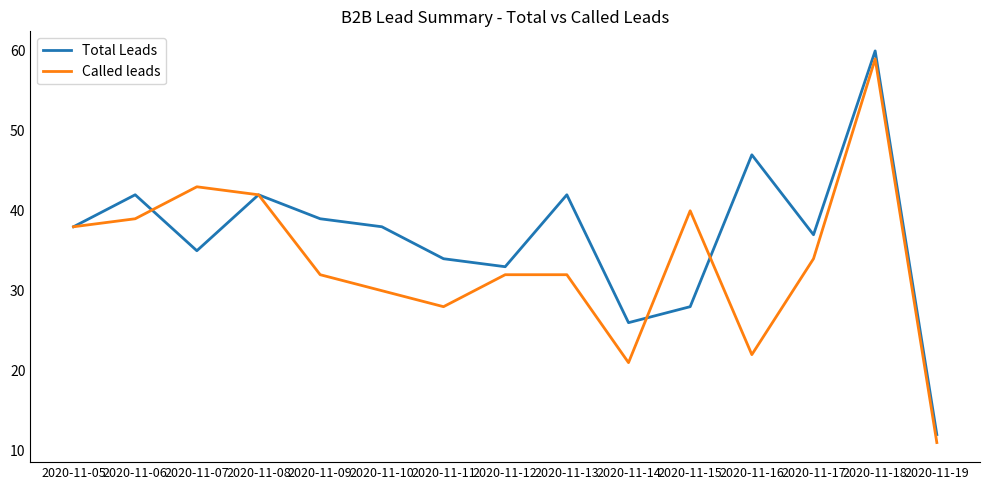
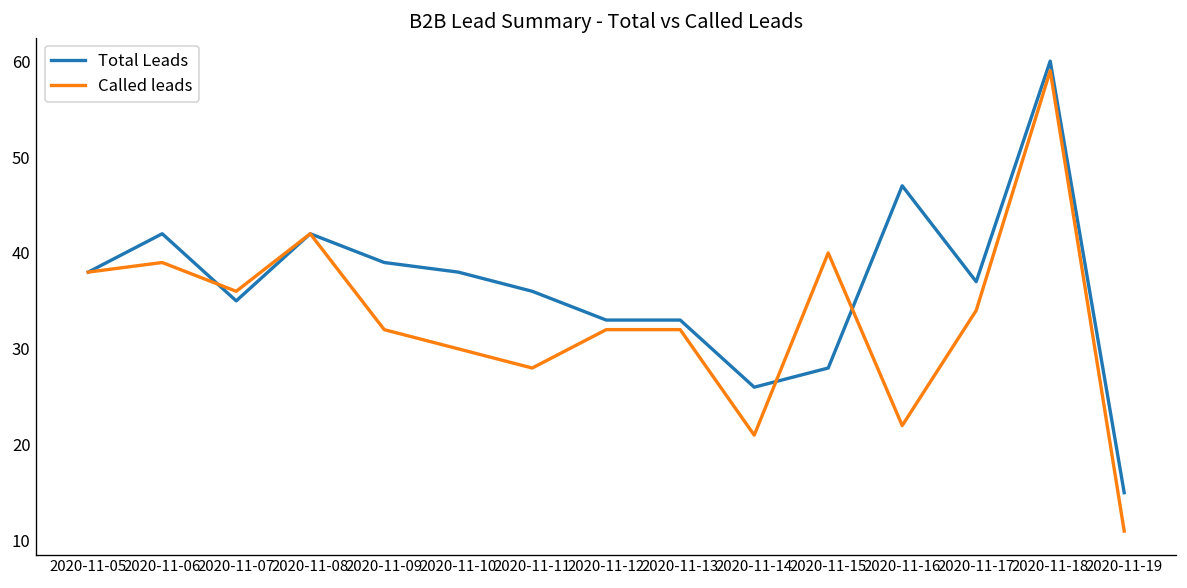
  {
    "Total Leads": {
      "2020-11-06": 42,
      "2020-11-07": 35,
      "2020-11-09": 39,
      "2020-11-10": 38,
-     "2020-11-11": 34,
+     "2020-11-11": 36,
      "2020-11-12": 33,
-     "2020-11-13": 42,
+     "2020-11-13": 33,
      "2020-11-14": 26,
      "2020-11-15": 28,
      "2020-11-16": 47,
      "2020-11-17": 37,
      "2020-11-18": 60,
-     "2020-11-19": 12
+     "2020-11-19": 15
    },
    "Called leads": {
      "2020-11-06": 39,
-     "2020-11-07": 43,
+     "2020-11-07": 36,
      "2020-11-09": 32,
      "2020-11-10": 30,
      "2020-11-11": 28,
      "2020-11-12": 32,
      "2020-11-13": 32,
      "2020-11-14": 21,
      "2020-11-15": 40,
      "2020-11-16": 22,
      "2020-11-17": 34,
      "2020-11-18": 59,
      "2020-11-19": 11
    }
  }
